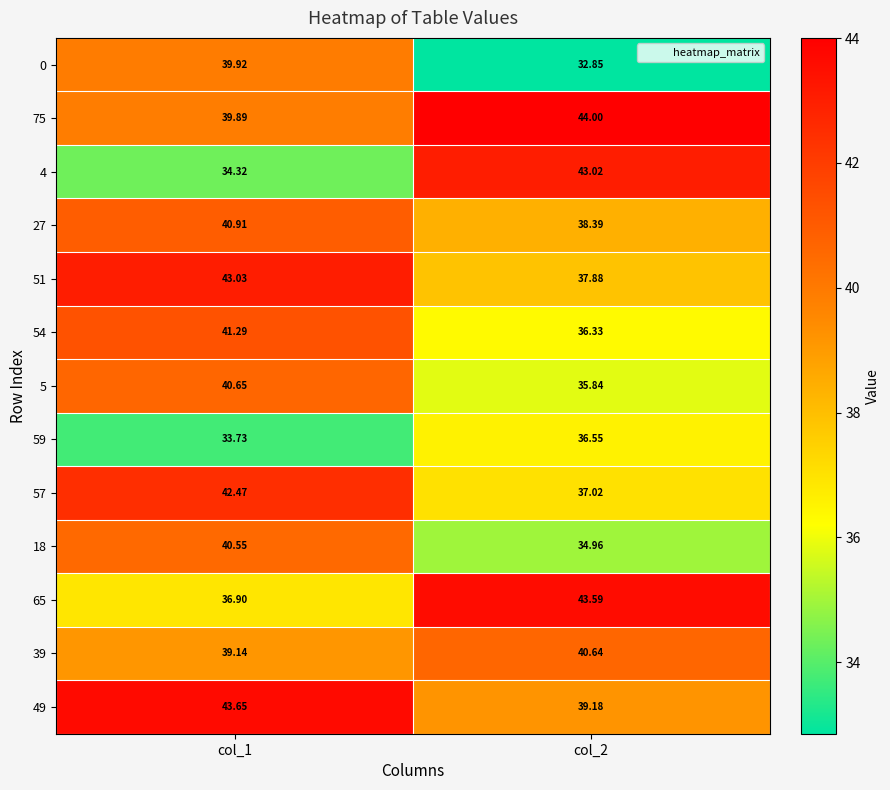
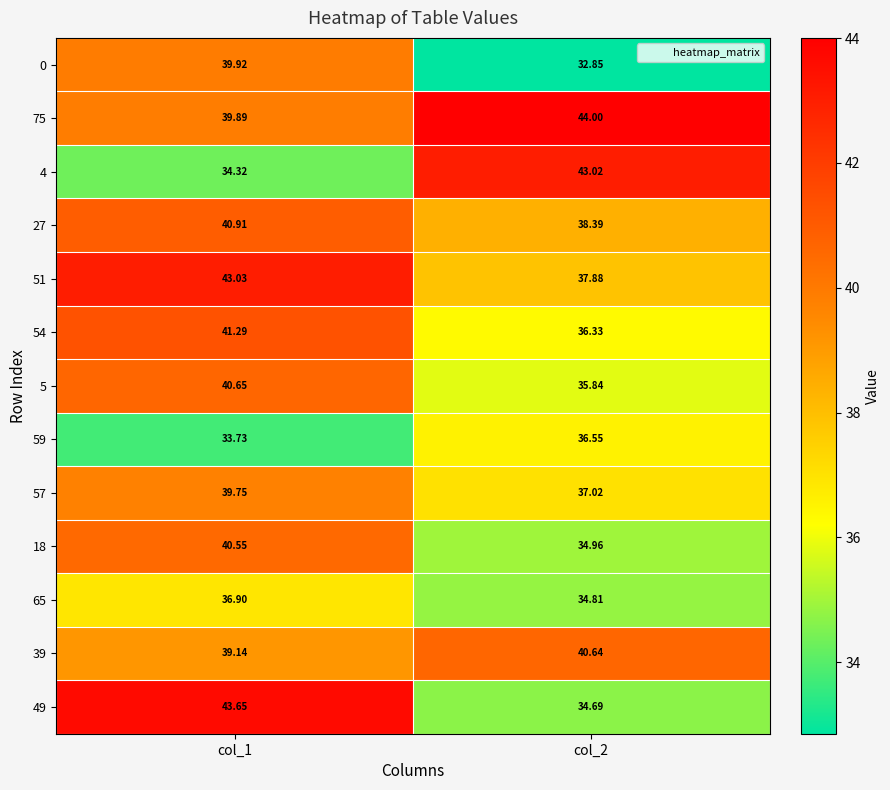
  {
    "0": {
      "col_1": 39.92,
      "col_2": 32.85
    },
    "75": {
      "col_1": 39.89,
      "col_2": 44.00
    },
    "4": {
      "col_1": 34.32,
      "col_2": 43.02
    },
    "27": {
      "col_1": 40.91,
      "col_2": 38.39
    },
    "51": {
      "col_1": 43.03,
      "col_2": 37.88
    },
    "54": {
      "col_1": 41.29,
      "col_2": 36.33
    },
    "5": {
      "col_1": 40.65,
      "col_2": 35.84
    },
    "59": {
      "col_1": 33.73,
      "col_2": 36.55
    },
    "57": {
-     "col_1": 42.47,
+     "col_1": 39.75,
      "col_2": 37.02
    },
    "18": {
      "col_1": 40.55,
      "col_2": 34.96
    },
    "65": {
      "col_1": 36.90,
-     "col_2": 43.59
+     "col_2": 34.81
    },
    "39": {
      "col_1": 39.14,
      "col_2": 40.64
    },
    "49": {
      "col_1": 43.65,
-     "col_2": 39.18
+     "col_2": 34.69
    }
  }
